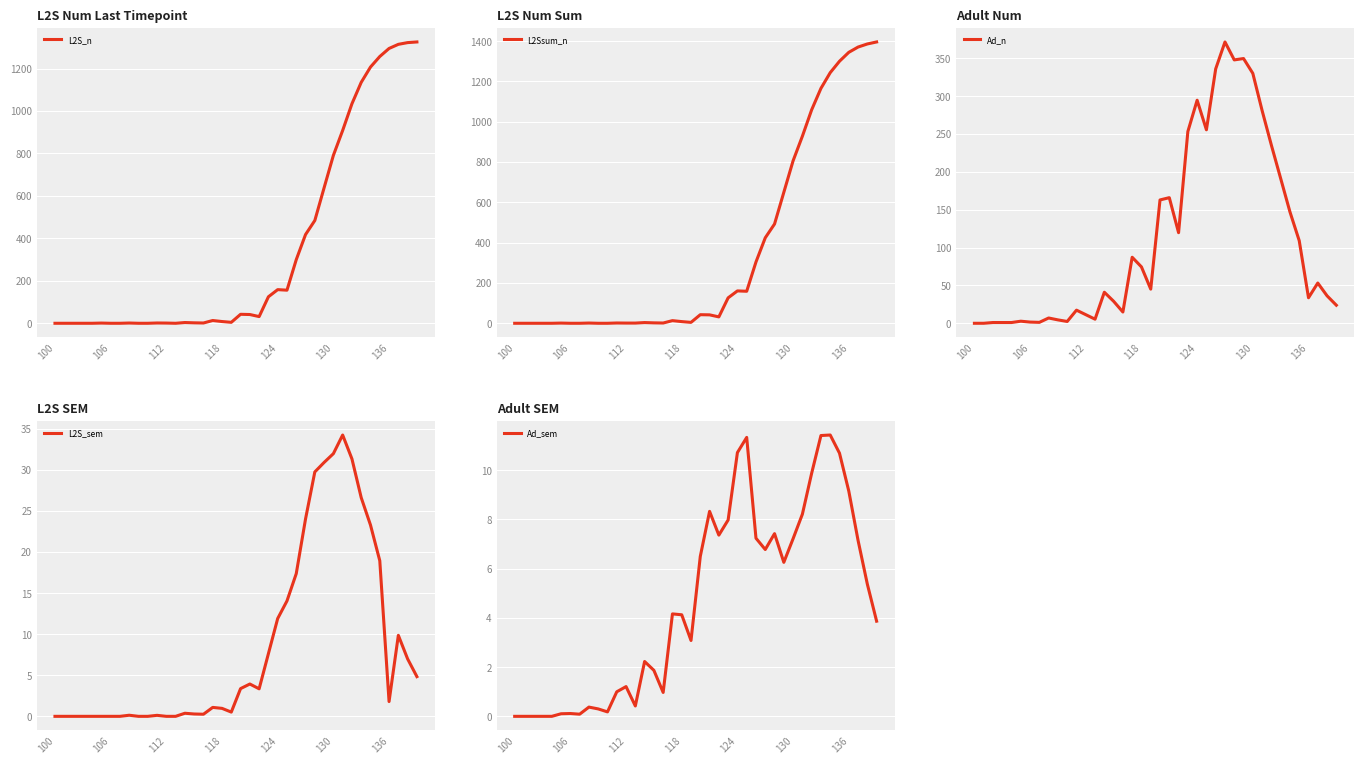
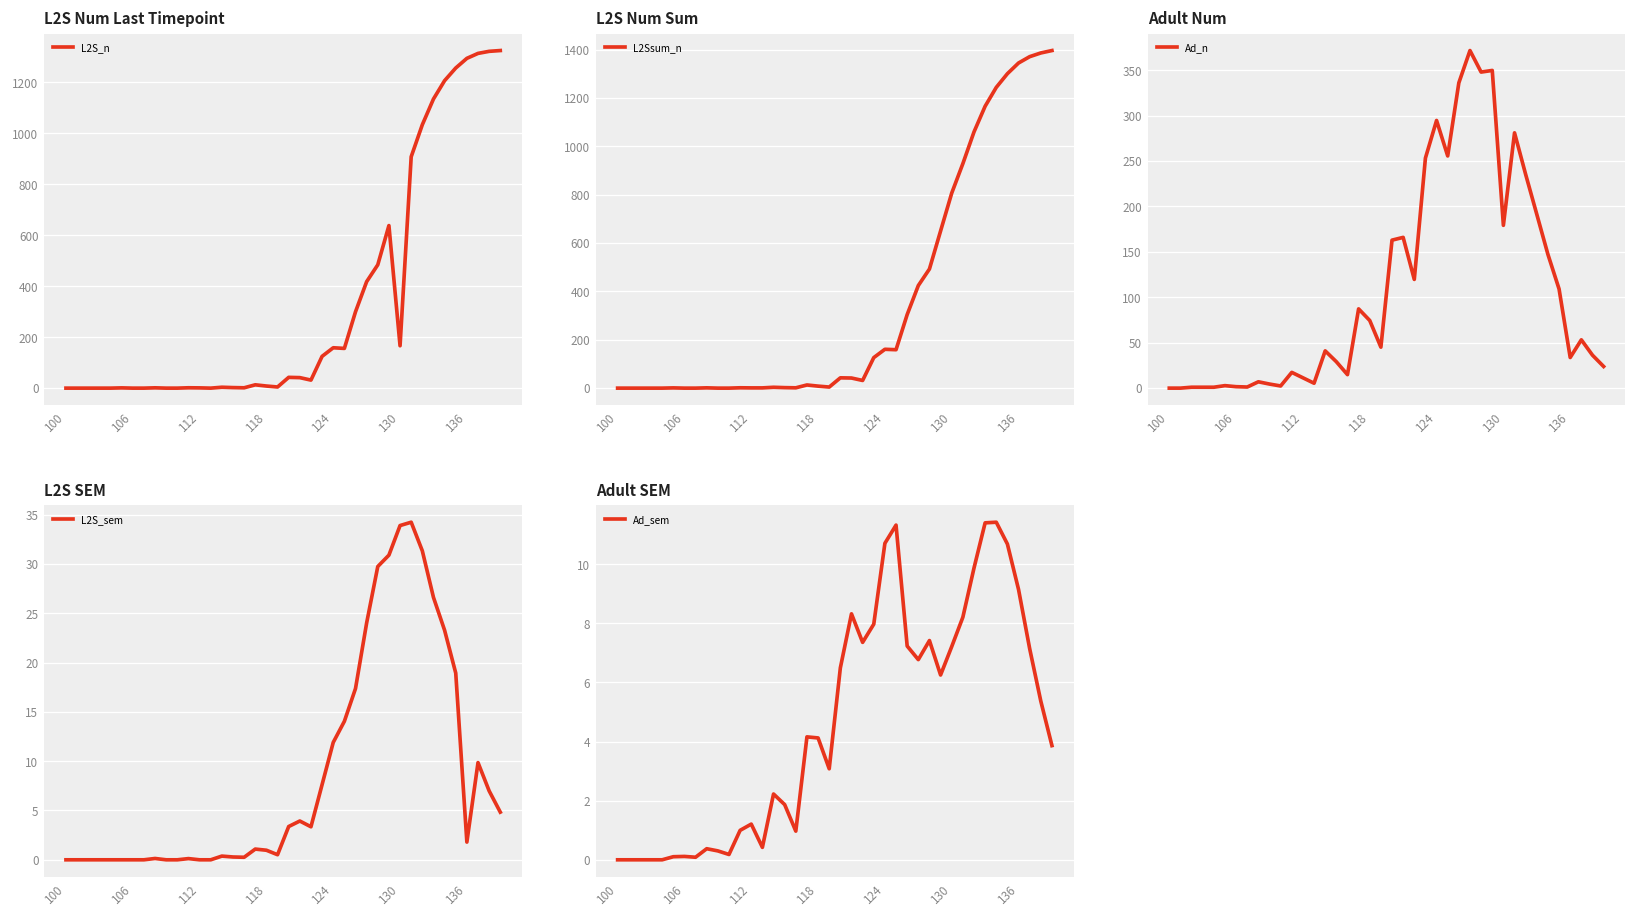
  {
    "L2S Num Last Timepoint": {
      "100": 0,
      "106": 0,
      "112": 0,
      "118": 10,
      "124": 160,
-     "130": 790,
+     "130": 170,
      "136": 1290
    },
    "L2S Num Sum": {
      "100": 0,
      "106": 0,
      "112": 0,
      "118": 10,
      "124": 160,
      "130": 810,
      "136": 1340
    },
    "Adult Num": {
      "100": 0,
      "106": 0,
      "112": 10,
      "118": 70,
      "124": 290,
-     "130": 330,
+     "130": 180,
      "136": 30
    },
    "L2S SEM": {
      "100": 0,
      "106": 0,
      "112": 0,
      "118": 1,
      "124": 12,
-     "130": 32,
+     "130": 34,
      "136": 2
    },
    "Adult SEM": {
      "100": 0.0,
      "106": 0.1,
      "112": 1.2,
      "118": 4.1,
      "124": 10.7,
      "130": 7.2,
      "136": 9.1
    }
  }
